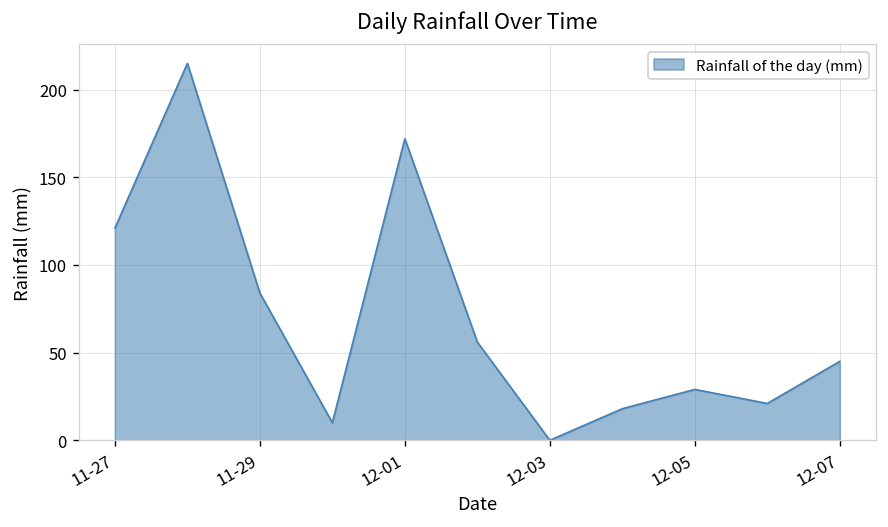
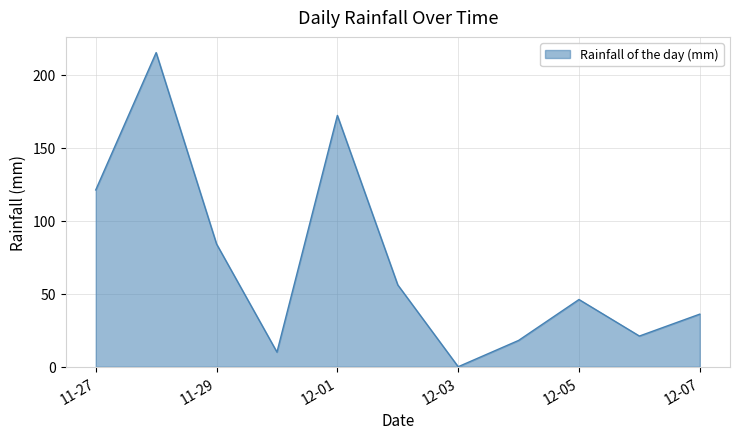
  {
    "11-27": 121,
    "11-29": 84,
    "12-01": 172,
    "12-03": 0,
-   "12-05": 29,
-   "12-07": 45
+   "12-05": 46,
+   "12-07": 36
  }
